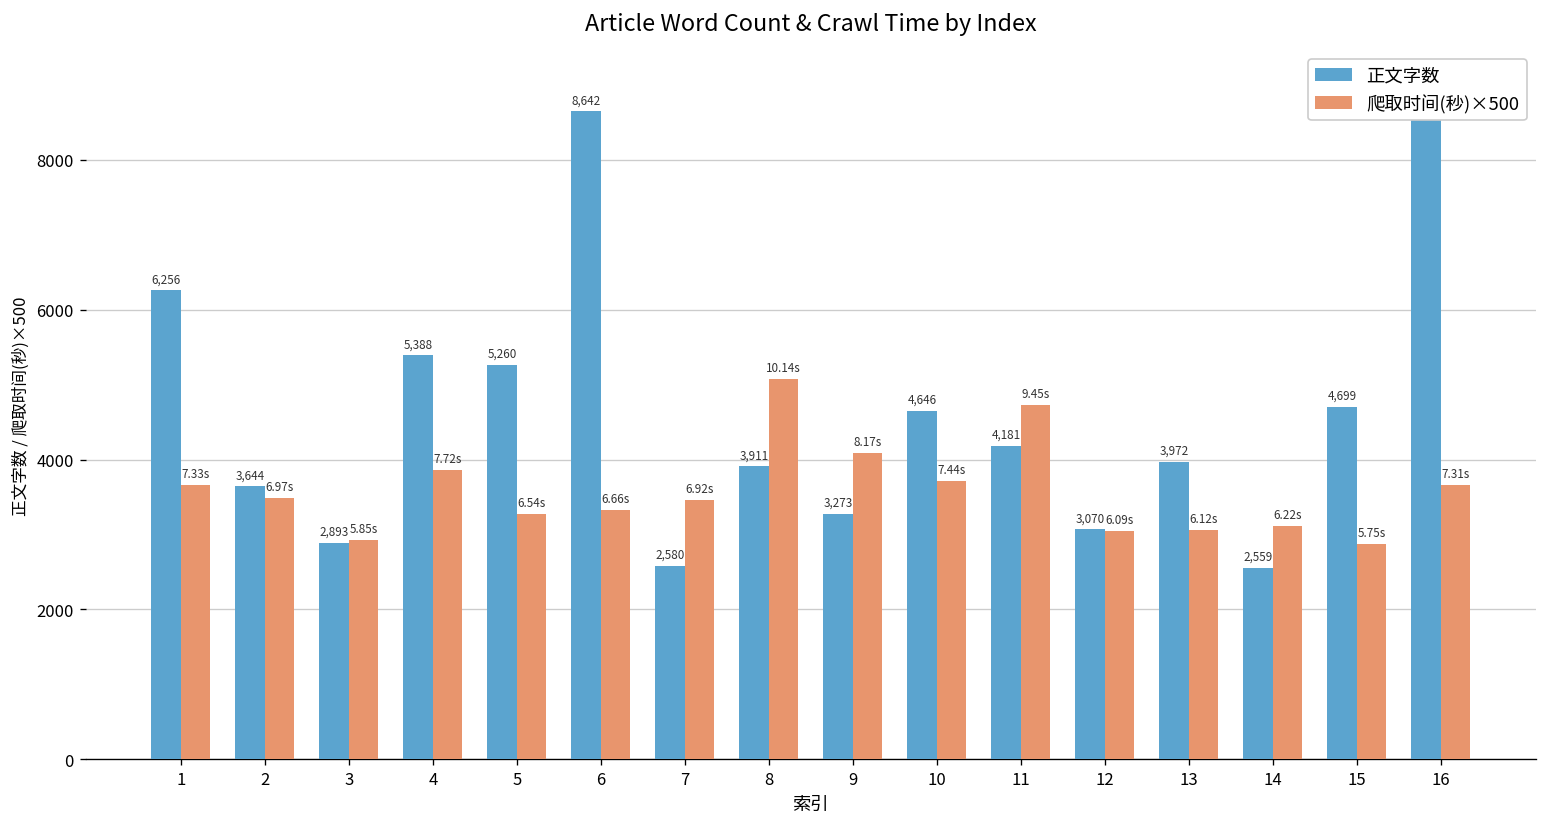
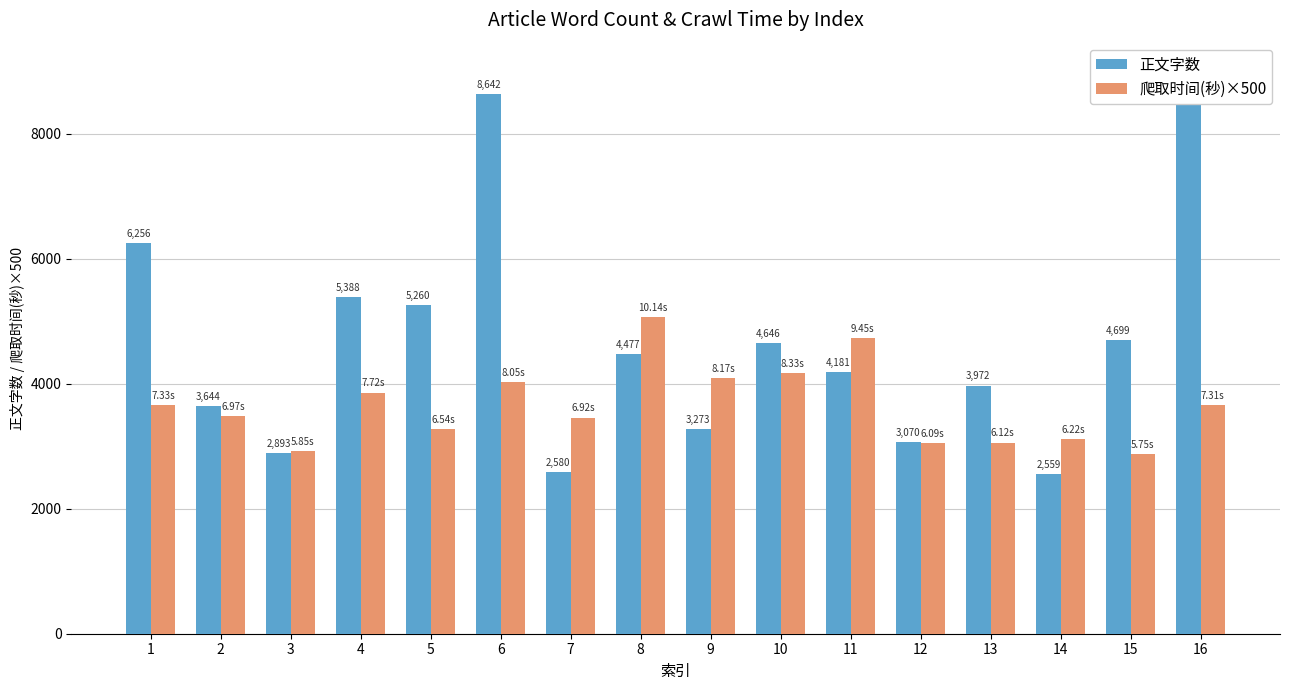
  {
    "正文字数": {
      "1": "6,256",
      "2": "3,644",
      "3": "2,893",
      "4": "5,388",
      "5": "5,260",
      "6": "8,642",
      "7": "2,580",
-     "8": "3,911",
+     "8": "4,477",
      "9": "3,273",
      "10": "4,646",
      "11": "4,181",
      "12": "3,070",
      "13": "3,972",
      "14": "2,559",
      "15": "4,699"
    },
    "爬取时间(秒)×500": {
-     "6": "6.66s",
-     "10": "7.44s"
+     "6": "8.05s",
+     "10": "8.33s"
    }
  }
